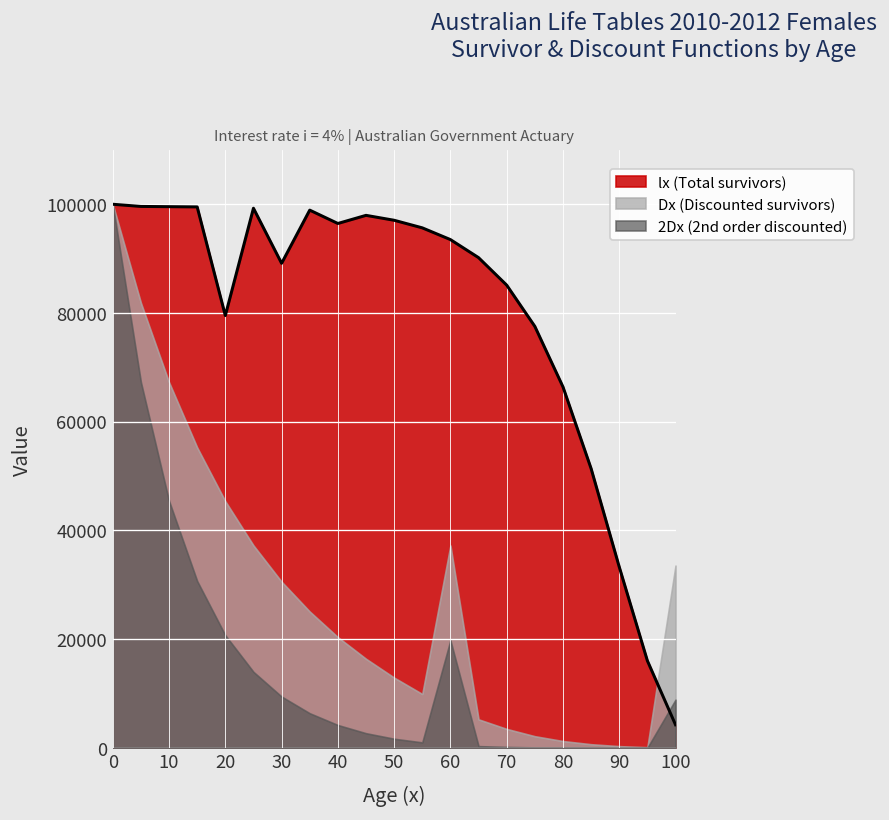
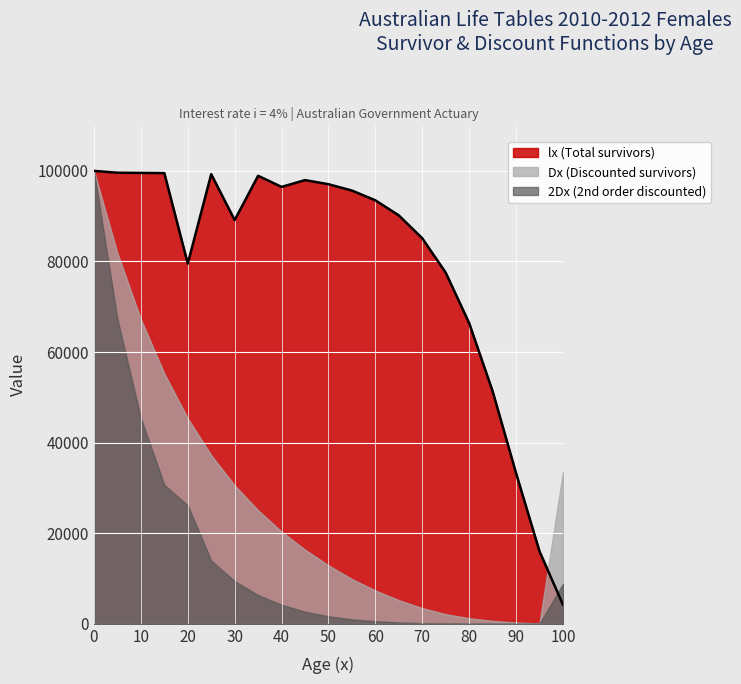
  {
    "lx (Total survivors)": {
      "10": 100000,
      "20": 80000,
      "30": 89000,
      "40": 96000,
      "50": 97000,
      "60": 94000,
      "70": 85000,
      "80": 66000,
      "90": 33000,
      "100": 4000
    },
    "Dx (Discounted survivors)": {
      "10": 67000,
      "20": 45000,
      "30": 31000,
      "40": 20000,
      "50": 13000,
-     "60": 37000,
+     "60": 7000,
      "70": 3000,
      "80": 1000,
      "100": 34000
    },
    "2Dx (2nd order discounted)": {
      "10": 45000,
-     "20": 21000,
+     "20": 26000,
      "30": 9000,
      "40": 4000,
      "50": 2000,
-     "60": 20000,
+     "60": 1000,
      "100": 9000
    }
  }
